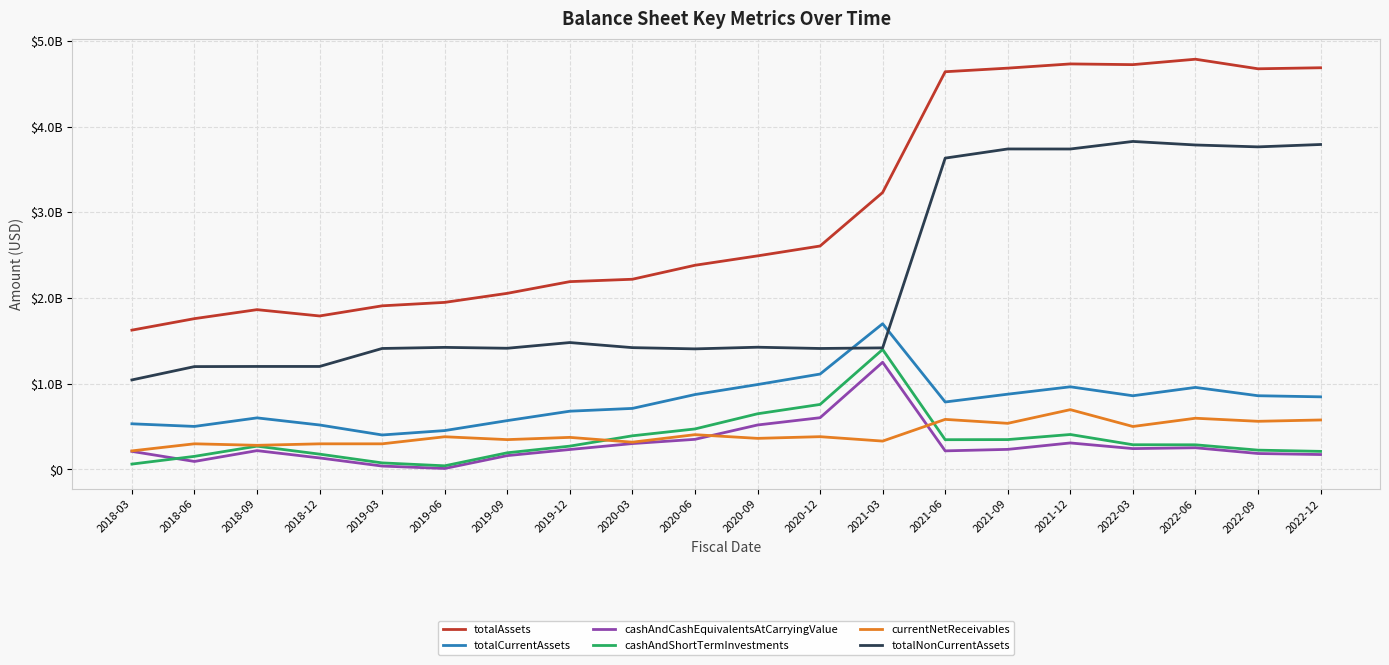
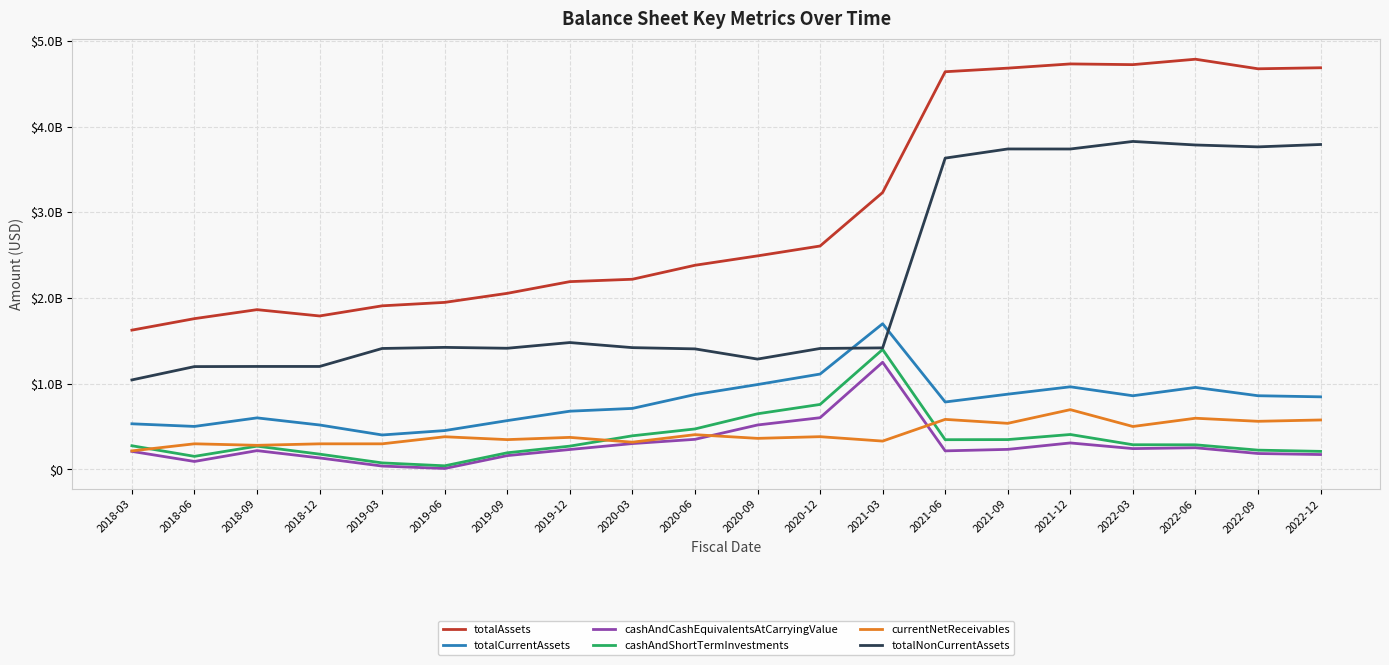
  {
    "totalAssets": {
      "2018-03": "$1600000000",
      "2018-06": "$1800000000",
      "2018-09": "$1900000000",
      "2018-12": "$1800000000",
      "2019-03": "$1900000000",
      "2019-06": "$1900000000",
      "2019-09": "$2100000000",
      "2019-12": "$2200000000",
      "2020-03": "$2200000000",
      "2020-06": "$2400000000",
      "2020-09": "$2500000000",
      "2020-12": "$2600000000",
      "2021-03": "$3200000000",
      "2021-06": "$4600000000",
      "2021-09": "$4700000000",
      "2021-12": "$4700000000",
      "2022-03": "$4700000000",
      "2022-06": "$4800000000",
      "2022-09": "$4700000000",
      "2022-12": "$4700000000"
    },
    "totalCurrentAssets": {
      "2018-03": "$500000000",
      "2018-06": "$500000000",
      "2018-09": "$600000000",
      "2018-12": "$500000000",
      "2019-03": "$400000000",
      "2019-06": "$500000000",
      "2019-09": "$600000000",
      "2019-12": "$700000000",
      "2020-03": "$700000000",
      "2020-06": "$900000000",
      "2020-09": "$1000000000",
      "2020-12": "$1100000000",
      "2021-03": "$1700000000",
      "2021-06": "$800000000",
      "2021-09": "$900000000",
      "2021-12": "$1000000000",
      "2022-03": "$900000000",
      "2022-06": "$1000000000",
      "2022-09": "$900000000",
      "2022-12": "$800000000"
    },
    "cashAndCashEquivalentsAtCarryingValue": {
      "2018-06": "$100000000",
      "2018-09": "$200000000",
      "2018-12": "$100000000",
      "2019-03": "$0",
      "2019-06": "$0",
      "2019-09": "$200000000",
      "2019-12": "$200000000",
      "2020-06": "$400000000",
      "2020-09": "$500000000",
      "2020-12": "$600000000",
      "2021-03": "$1300000000",
      "2021-06": "$200000000",
      "2021-09": "$200000000",
      "2021-12": "$300000000",
      "2022-03": "$200000000",
      "2022-06": "$300000000",
      "2022-09": "$200000000",
      "2022-12": "$200000000"
    },
    "cashAndShortTermInvestments": {
-     "2018-03": "$100000000",
+     "2018-03": "$300000000",
      "2018-06": "$200000000",
      "2018-12": "$200000000",
      "2019-03": "$100000000",
      "2019-06": "$0",
      "2019-09": "$200000000",
      "2019-12": "$300000000",
      "2020-03": "$400000000",
      "2020-06": "$500000000",
      "2020-09": "$600000000",
      "2020-12": "$800000000",
      "2021-06": "$300000000",
      "2021-09": "$300000000",
      "2021-12": "$400000000",
      "2022-03": "$300000000",
      "2022-06": "$300000000",
      "2022-09": "$200000000",
      "2022-12": "$200000000"
    },
    "currentNetReceivables": {
      "2018-06": "$300000000",
      "2018-12": "$300000000",
      "2019-03": "$300000000",
      "2019-06": "$400000000",
      "2019-09": "$300000000",
      "2019-12": "$400000000",
      "2020-06": "$400000000",
      "2020-09": "$400000000",
      "2020-12": "$400000000",
      "2021-03": "$300000000",
      "2021-06": "$600000000",
      "2021-09": "$500000000",
      "2021-12": "$700000000",
      "2022-03": "$500000000",
      "2022-06": "$600000000",
      "2022-09": "$600000000",
      "2022-12": "$600000000"
    },
    "totalNonCurrentAssets": {
      "2018-03": "$1000000000",
      "2018-06": "$1200000000",
      "2018-09": "$1200000000",
      "2018-12": "$1200000000",
      "2019-03": "$1400000000",
      "2019-06": "$1400000000",
      "2019-09": "$1400000000",
      "2019-12": "$1500000000",
      "2020-03": "$1400000000",
      "2020-06": "$1400000000",
-     "2020-09": "$1400000000",
+     "2020-09": "$1300000000",
      "2020-12": "$1400000000",
      "2021-06": "$3600000000",
      "2021-09": "$3700000000",
      "2021-12": "$3700000000",
      "2022-03": "$3800000000",
      "2022-06": "$3800000000",
      "2022-09": "$3800000000",
      "2022-12": "$3800000000"
    }
  }
